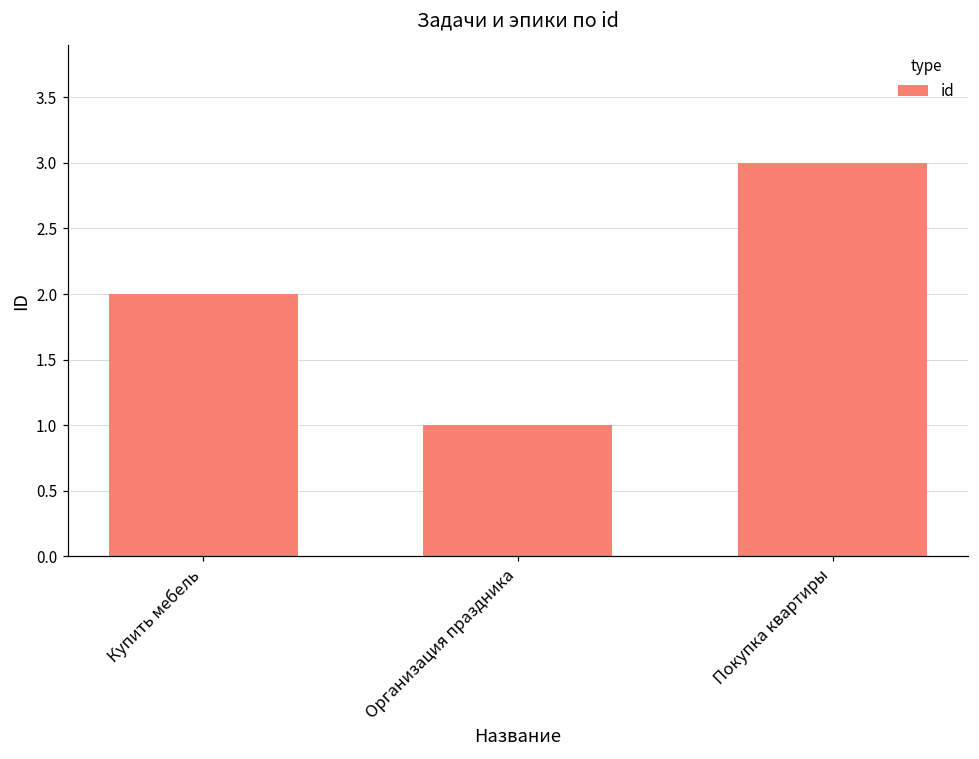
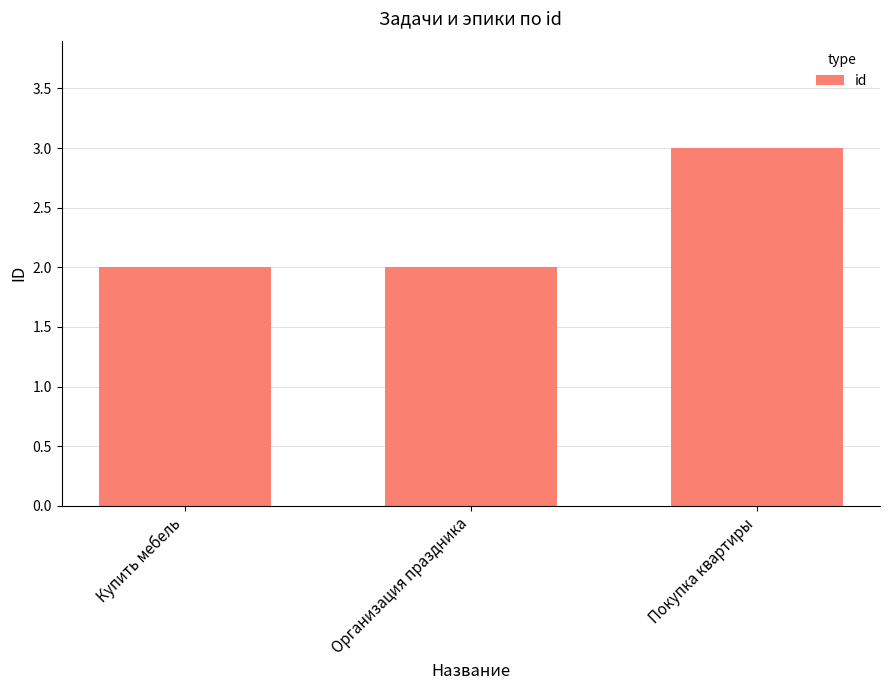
  {
    "Купить мебель": 2,
-   "Организация праздника": 1,
+   "Организация праздника": 2,
    "Покупка квартиры": 3
  }
